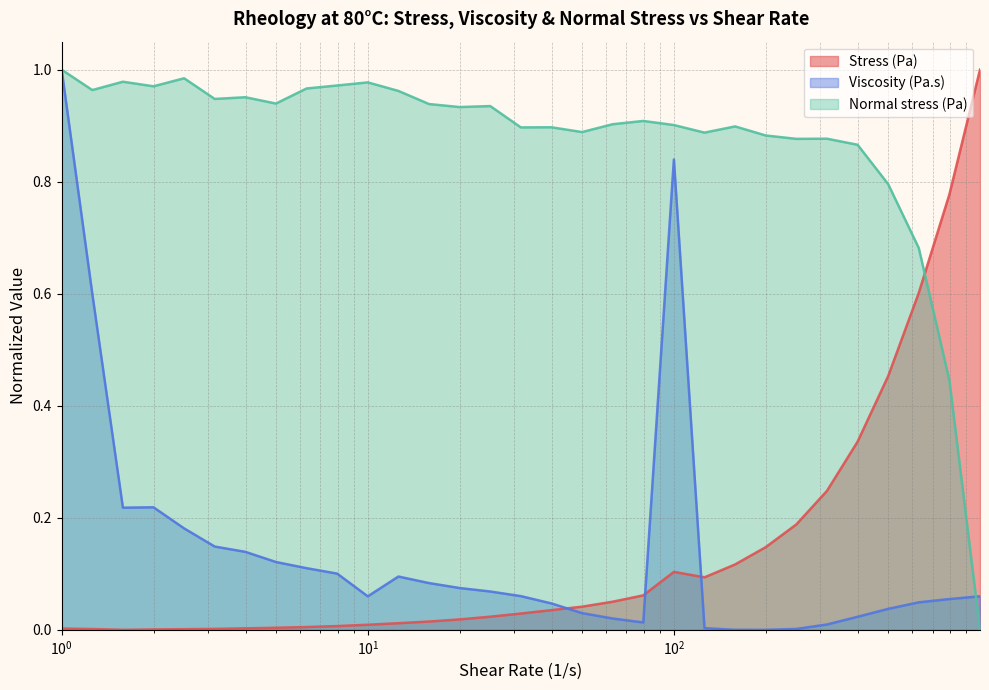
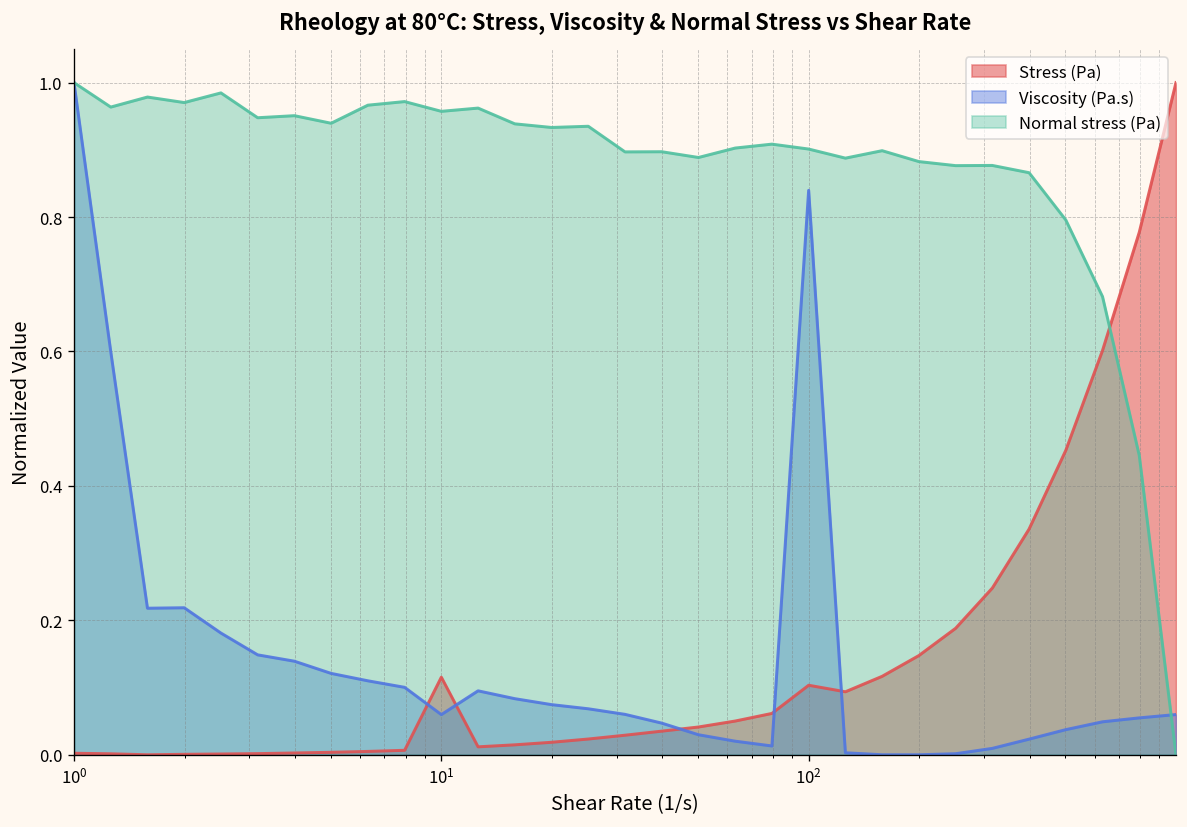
  {
    "Stress (Pa)": {
      "10^0": 0.00,
-     "10^1": 0.01,
+     "10^1": 0.12,
      "10^2": 0.10
    },
    "Viscosity (Pa.s)": {
      "10^1": 0.06,
      "10^2": 0.84
    },
    "Normal stress (Pa)": {
-     "10^1": 0.98,
+     "10^1": 0.96,
      "10^2": 0.90
    }
  }
